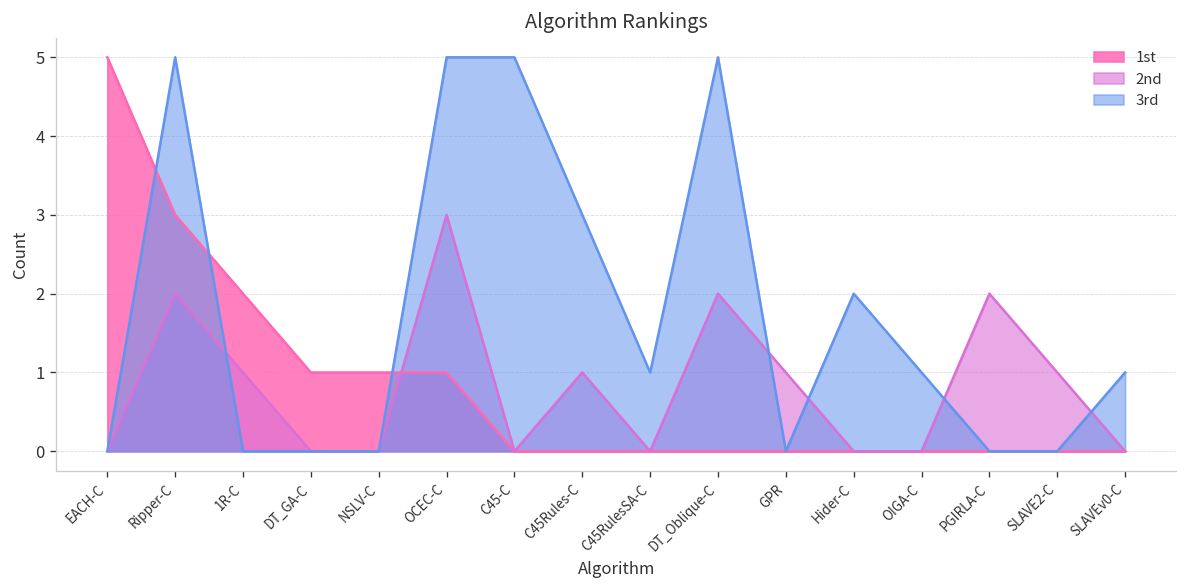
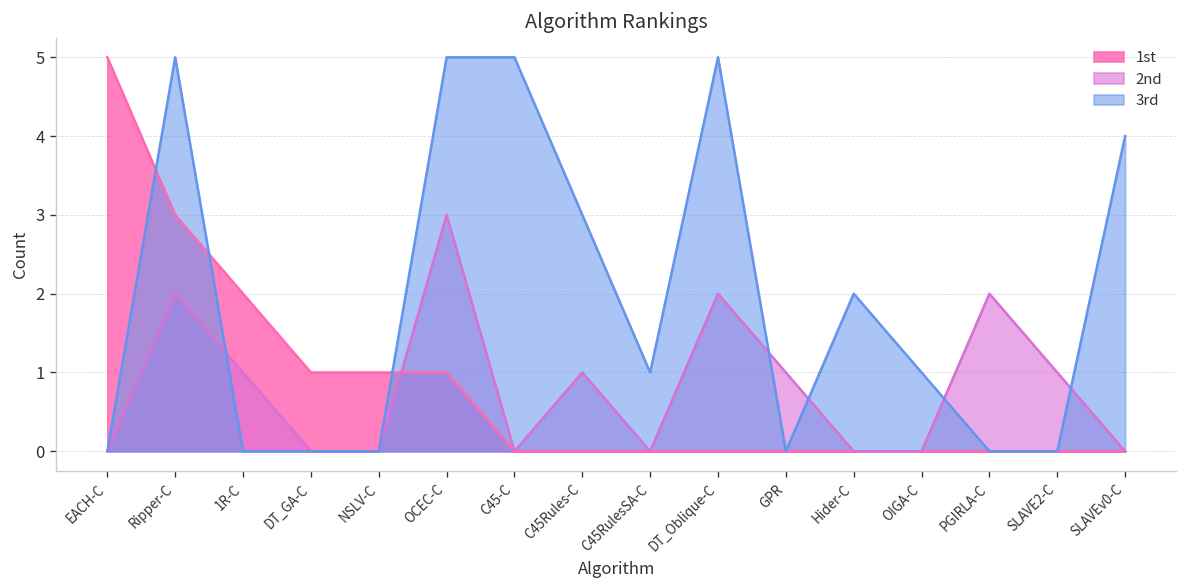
  {
    "3rd": {
      "Ripper-C": 5,
      "1R-C": 0,
      "OCEC-C": 5,
      "C45-C": 5,
      "C45Rules-C": 3,
      "C45RulesSA-C": 1,
      "DT_Oblique-C": 5,
      "Hider-C": 2,
      "OIGA-C": 1,
-     "SLAVEv0-C": 1
+     "SLAVEv0-C": 4
    }
  }
